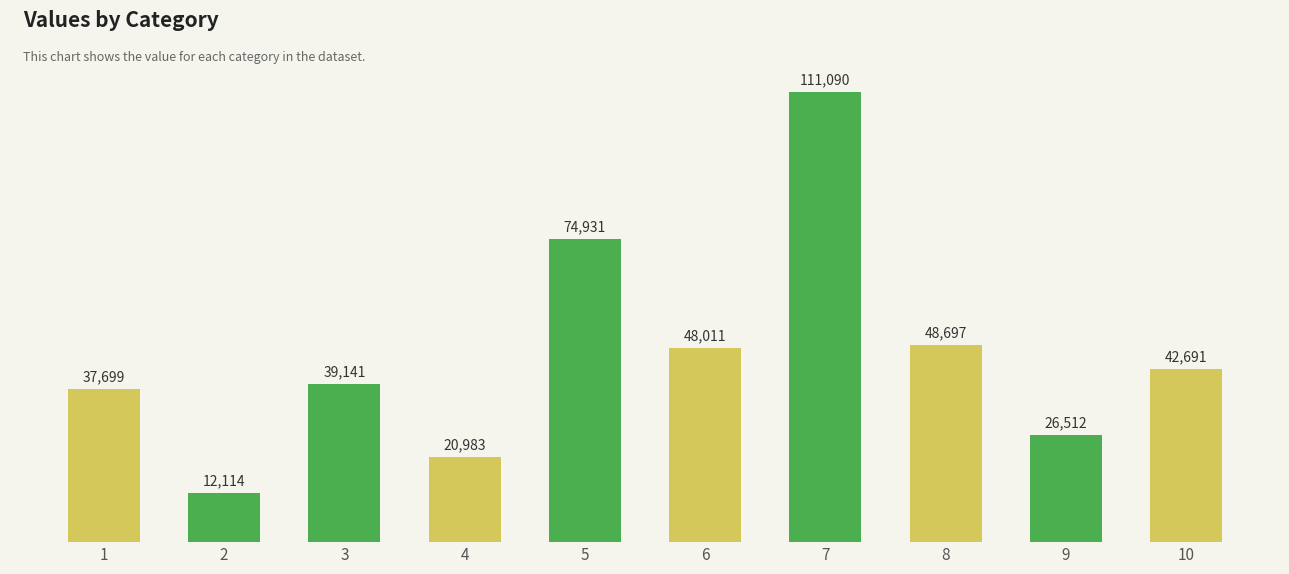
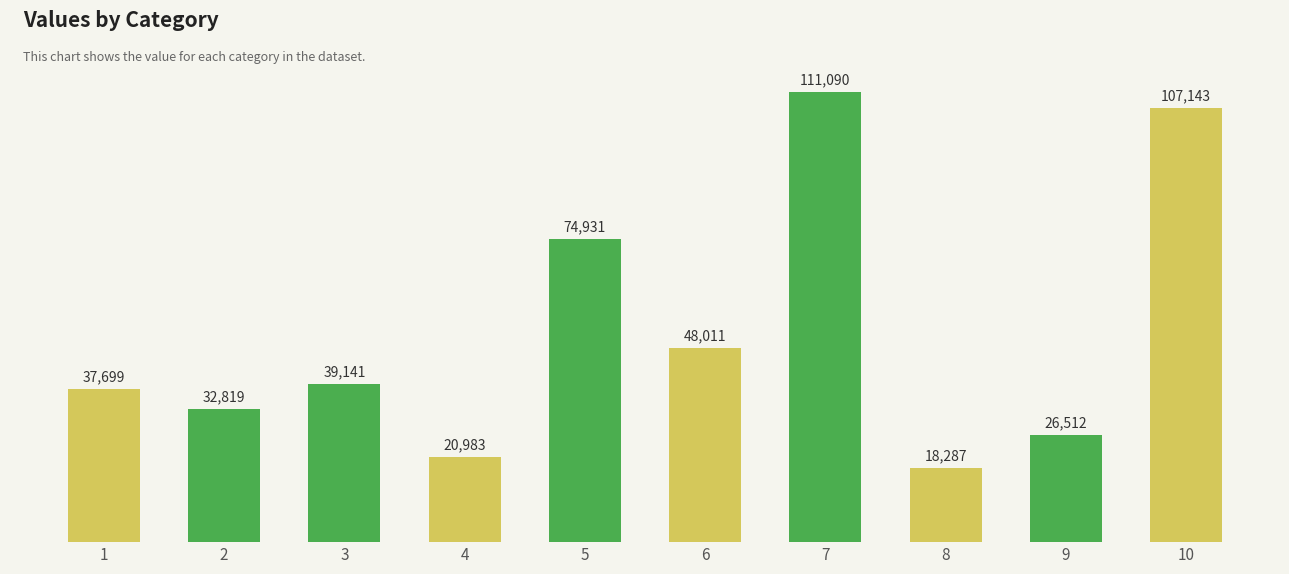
  {
    "1": "37,699",
-   "2": "12,114",
+   "2": "32,819",
    "3": "39,141",
    "4": "20,983",
    "5": "74,931",
    "6": "48,011",
    "7": "111,090",
-   "8": "48,697",
+   "8": "18,287",
    "9": "26,512",
-   "10": "42,691"
+   "10": "107,143"
  }
